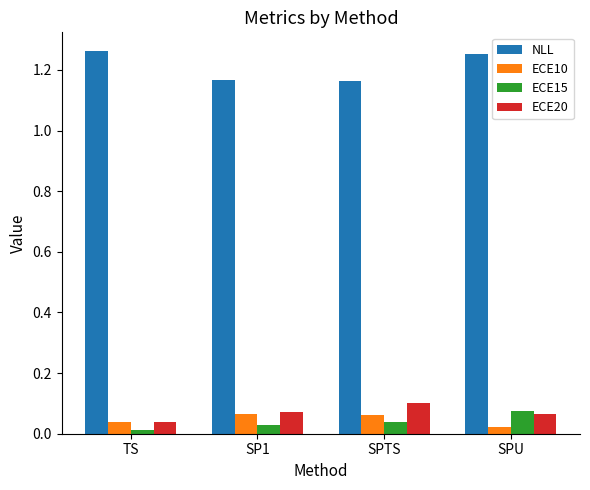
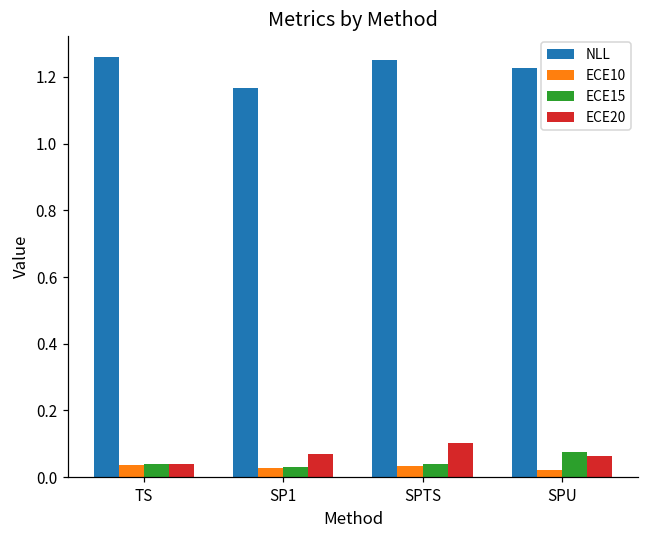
  {
    "NLL": {
      "TS": 1.26,
      "SP1": 1.17,
-     "SPTS": 1.16,
-     "SPU": 1.25
+     "SPTS": 1.25,
+     "SPU": 1.23
    },
    "ECE10": {
      "TS": 0.04,
-     "SP1": 0.07,
-     "SPTS": 0.06,
+     "SP1": 0.03,
+     "SPTS": 0.03,
      "SPU": 0.02
    },
    "ECE15": {
-     "TS": 0.01,
+     "TS": 0.04,
      "SP1": 0.03,
      "SPTS": 0.04,
      "SPU": 0.07
    },
    "ECE20": {
      "TS": 0.04,
      "SP1": 0.07,
      "SPTS": 0.10,
      "SPU": 0.06
    }
  }
